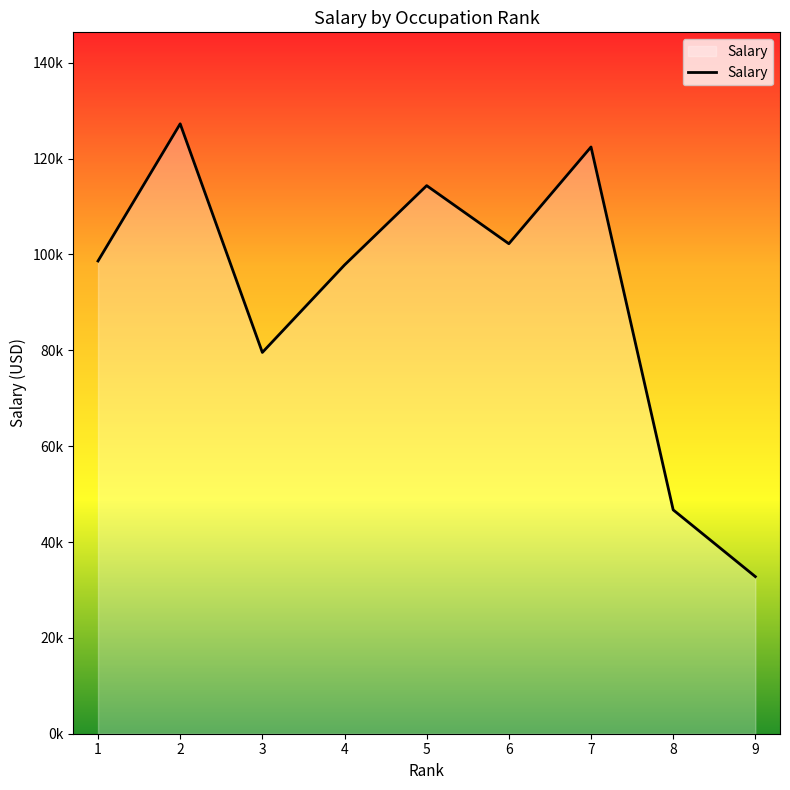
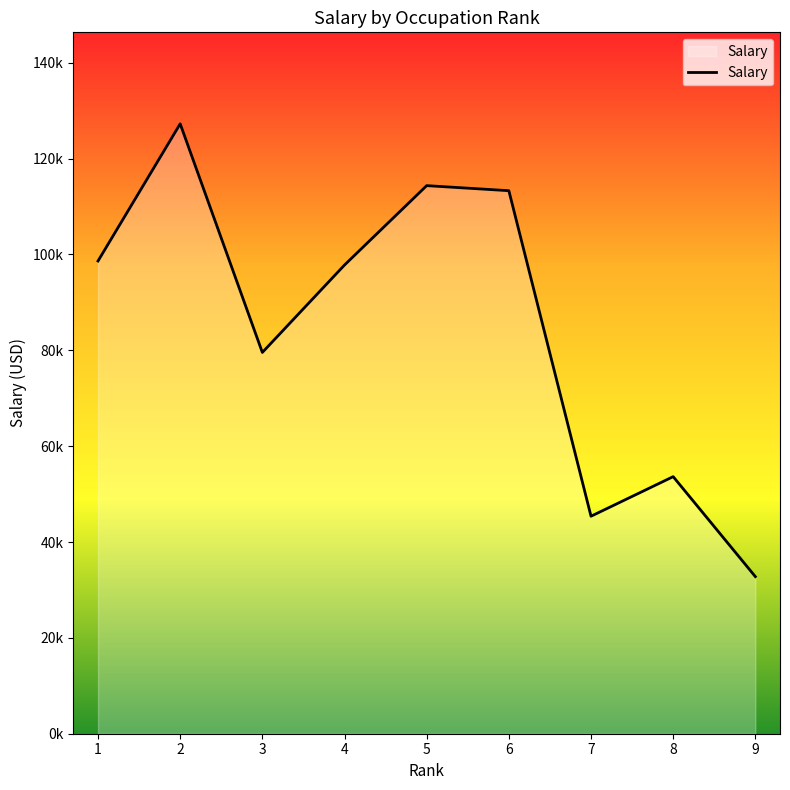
  {
    "1": 99000,
    "2": 127000,
    "3": 80000,
    "4": 98000,
    "5": 114000,
-   "6": 102000,
-   "7": 122000,
-   "8": 47000,
+   "6": 113000,
+   "7": 45000,
+   "8": 54000,
    "9": 33000
  }
